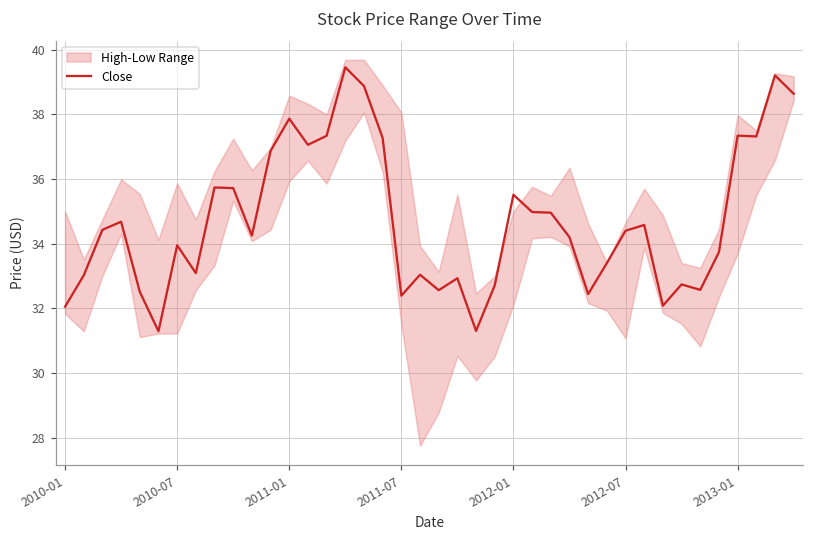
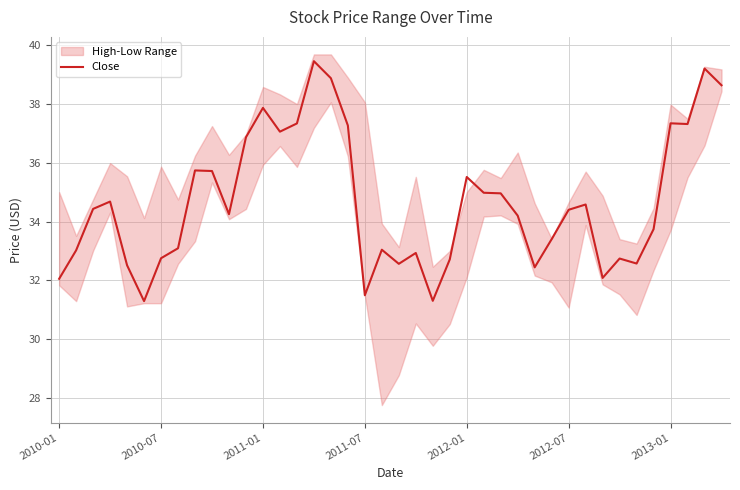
  {
    "Close": {
      "2010-01": 32.0,
-     "2010-07": 34.0,
+     "2010-07": 32.8,
      "2011-01": 37.9,
-     "2011-07": 32.4,
+     "2011-07": 31.5,
      "2012-01": 35.5,
      "2012-07": 34.4,
      "2013-01": 37.3
    }
  }
